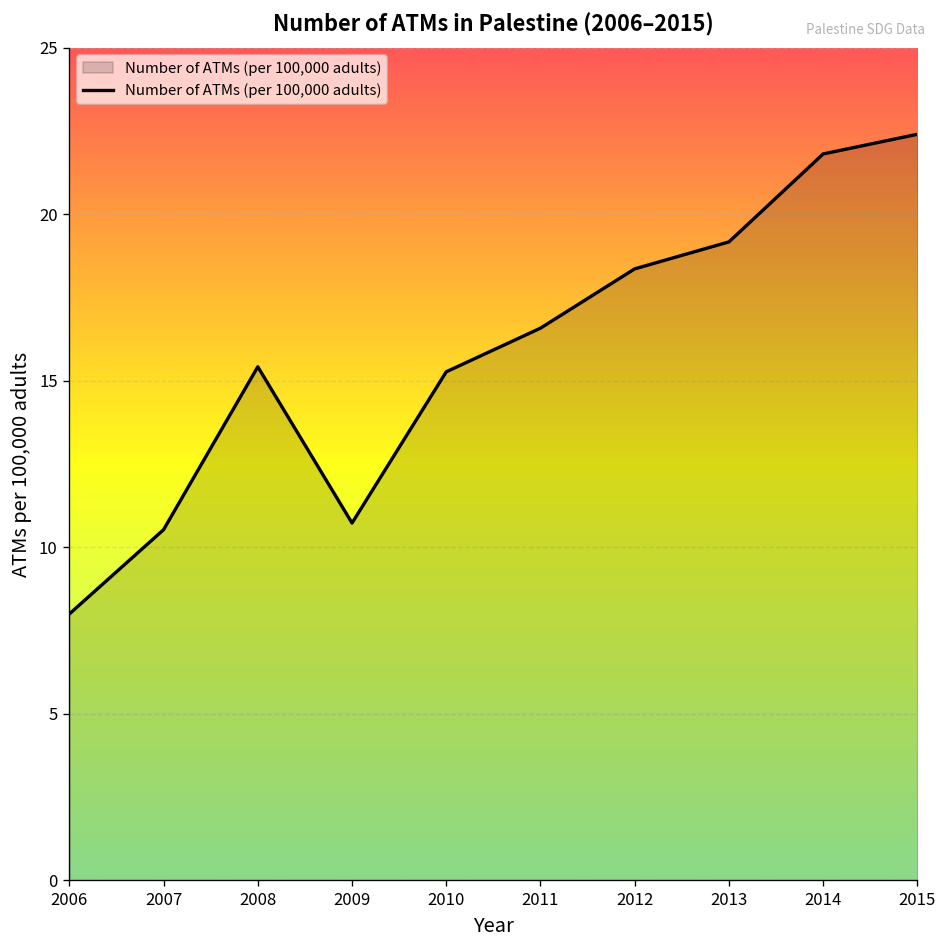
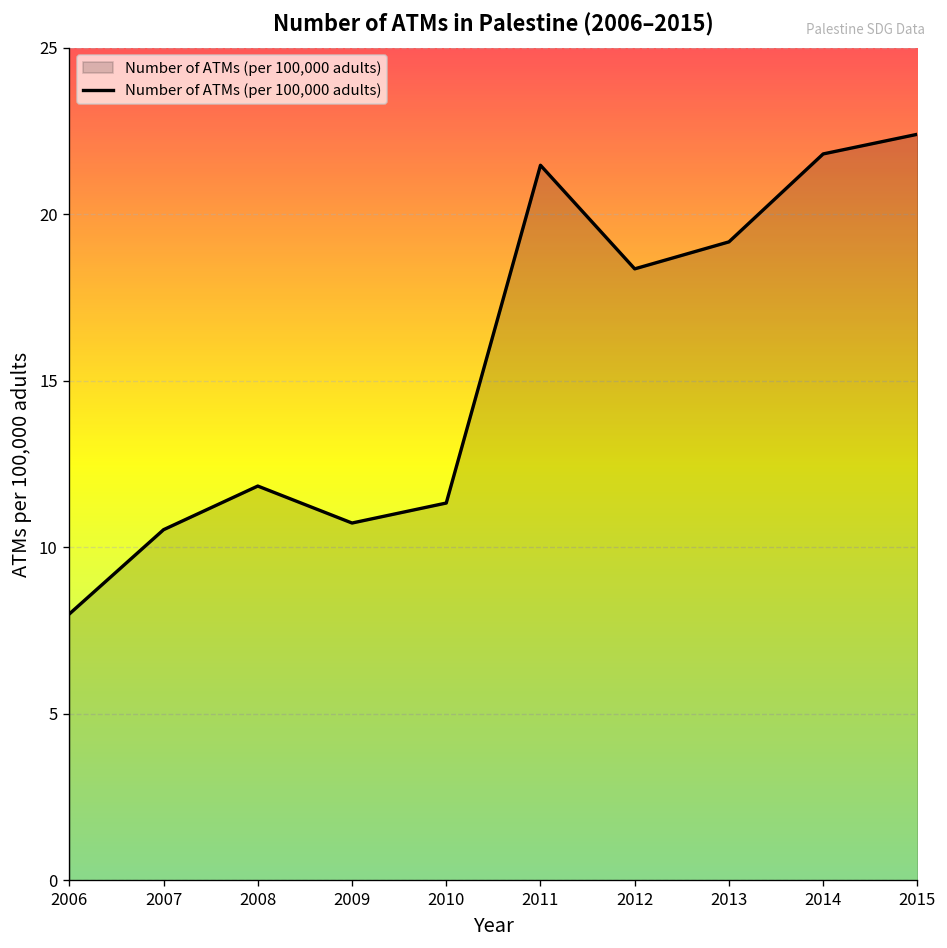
  {
    "2006": 8.0,
    "2007": 10.5,
-   "2008": 15.4,
+   "2008": 11.8,
    "2009": 10.7,
-   "2010": 15.3,
-   "2011": 16.6,
+   "2010": 11.3,
+   "2011": 21.5,
    "2012": 18.4,
    "2013": 19.2,
    "2014": 21.8,
    "2015": 22.4
  }
